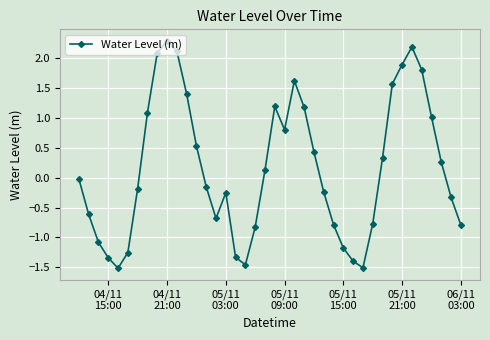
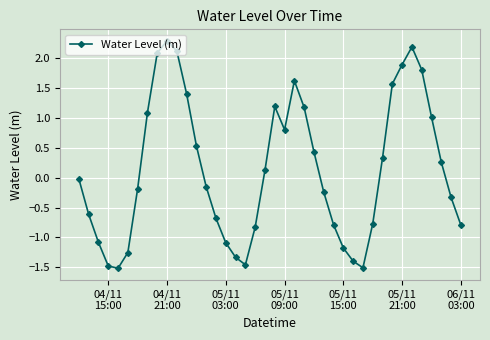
  {
-   "04/11 15:00": -1.3,
-   "05/11 03:00": -0.3,
+   "04/11 15:00": -1.5,
+   "05/11 03:00": -1.1,
    "05/11 09:00": 0.8,
    "05/11 15:00": -1.2,
    "05/11 21:00": 1.9,
    "06/11 03:00": -0.8
  }
